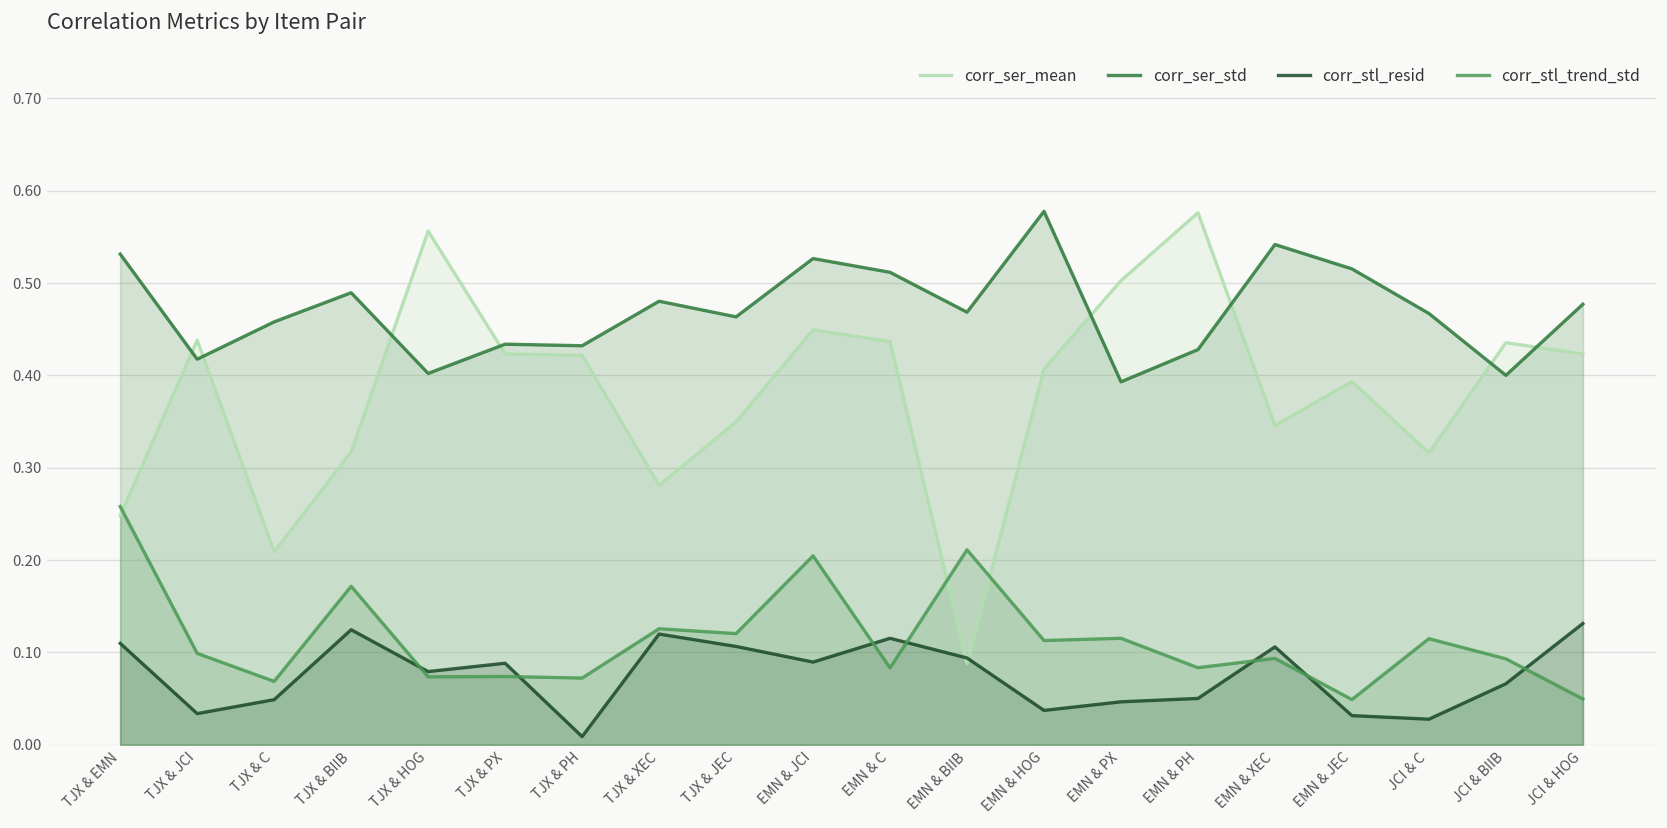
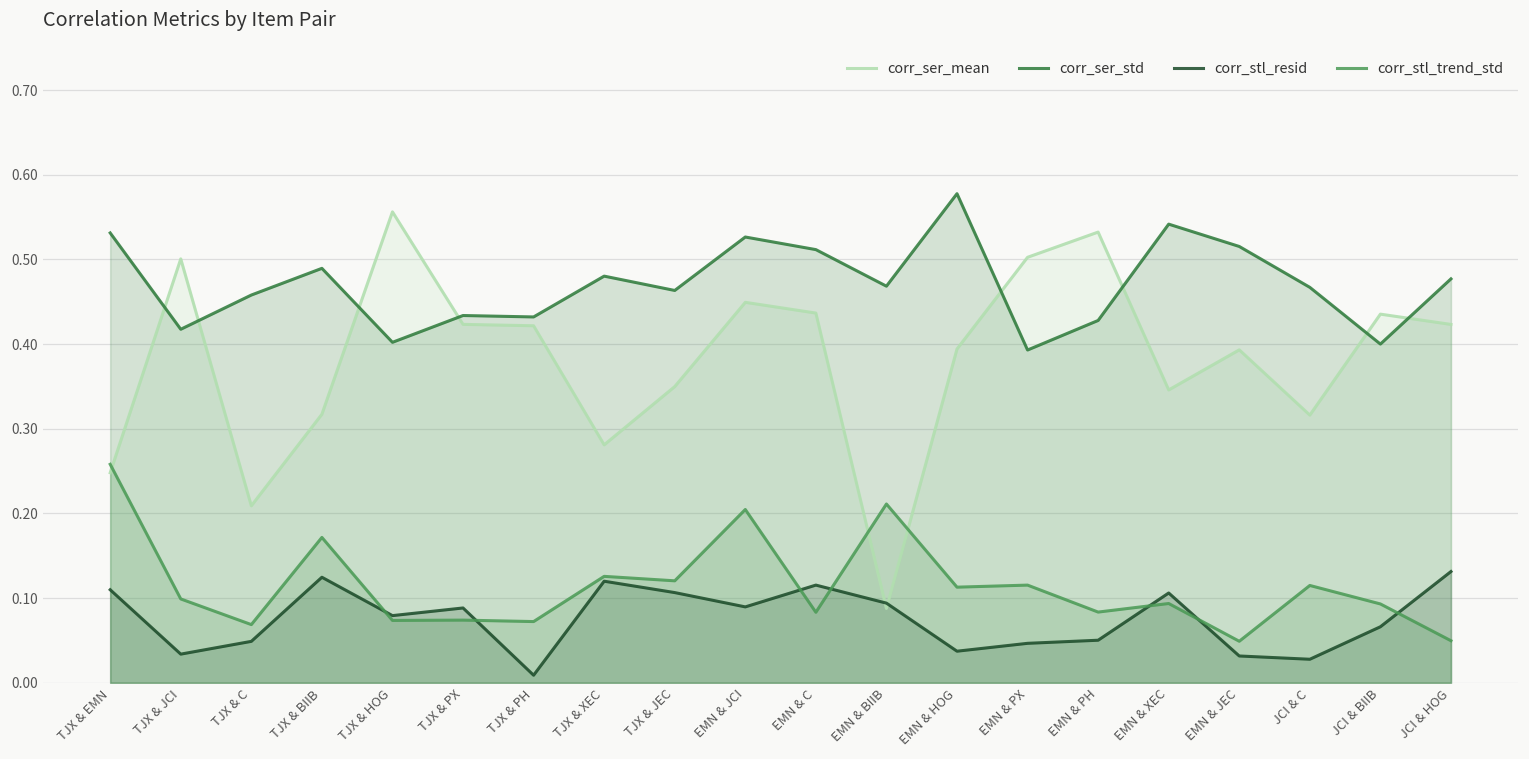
  {
    "corr_ser_mean": {
      "TJX & EMN": 0.25,
-     "TJX & JCI": 0.44,
+     "TJX & JCI": 0.50,
      "TJX & C": 0.21,
      "TJX & BIIB": 0.32,
      "TJX & HOG": 0.56,
      "TJX & PX": 0.42,
      "TJX & PH": 0.42,
      "TJX & XEC": 0.28,
      "TJX & JEC": 0.35,
      "EMN & JCI": 0.45,
      "EMN & C": 0.44,
      "EMN & BIIB": 0.09,
-     "EMN & HOG": 0.41,
+     "EMN & HOG": 0.39,
      "EMN & PX": 0.50,
-     "EMN & PH": 0.58,
+     "EMN & PH": 0.53,
      "EMN & XEC": 0.35,
      "EMN & JEC": 0.39,
      "JCI & C": 0.32,
      "JCI & BIIB": 0.44,
      "JCI & HOG": 0.42
    }
  }
